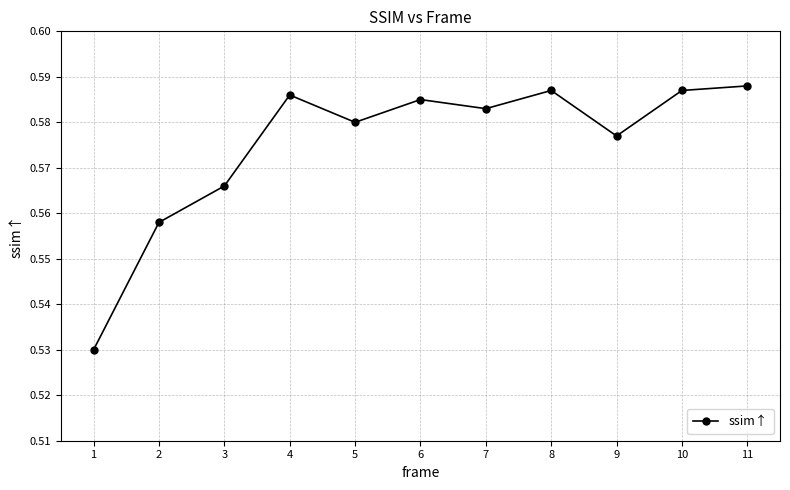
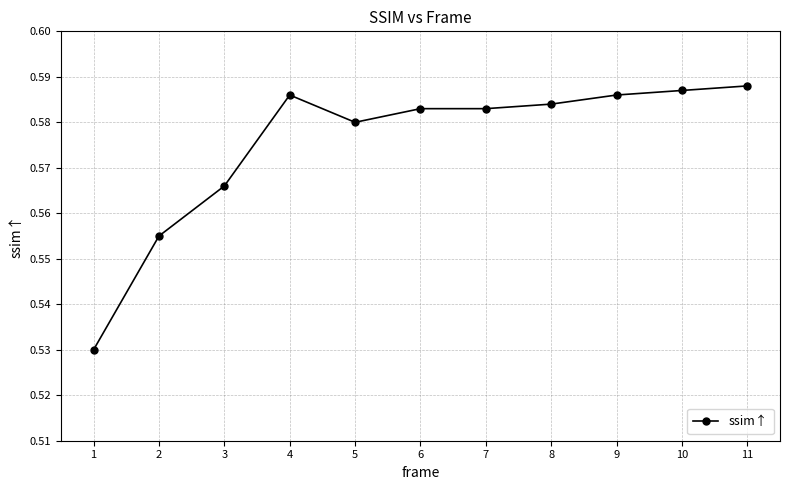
  {
    "1": 0.530,
-   "2": 0.558,
+   "2": 0.555,
    "3": 0.566,
    "4": 0.586,
    "5": 0.580,
-   "6": 0.585,
+   "6": 0.583,
    "7": 0.583,
-   "8": 0.587,
-   "9": 0.577,
+   "8": 0.584,
+   "9": 0.586,
    "10": 0.587,
    "11": 0.588
  }
